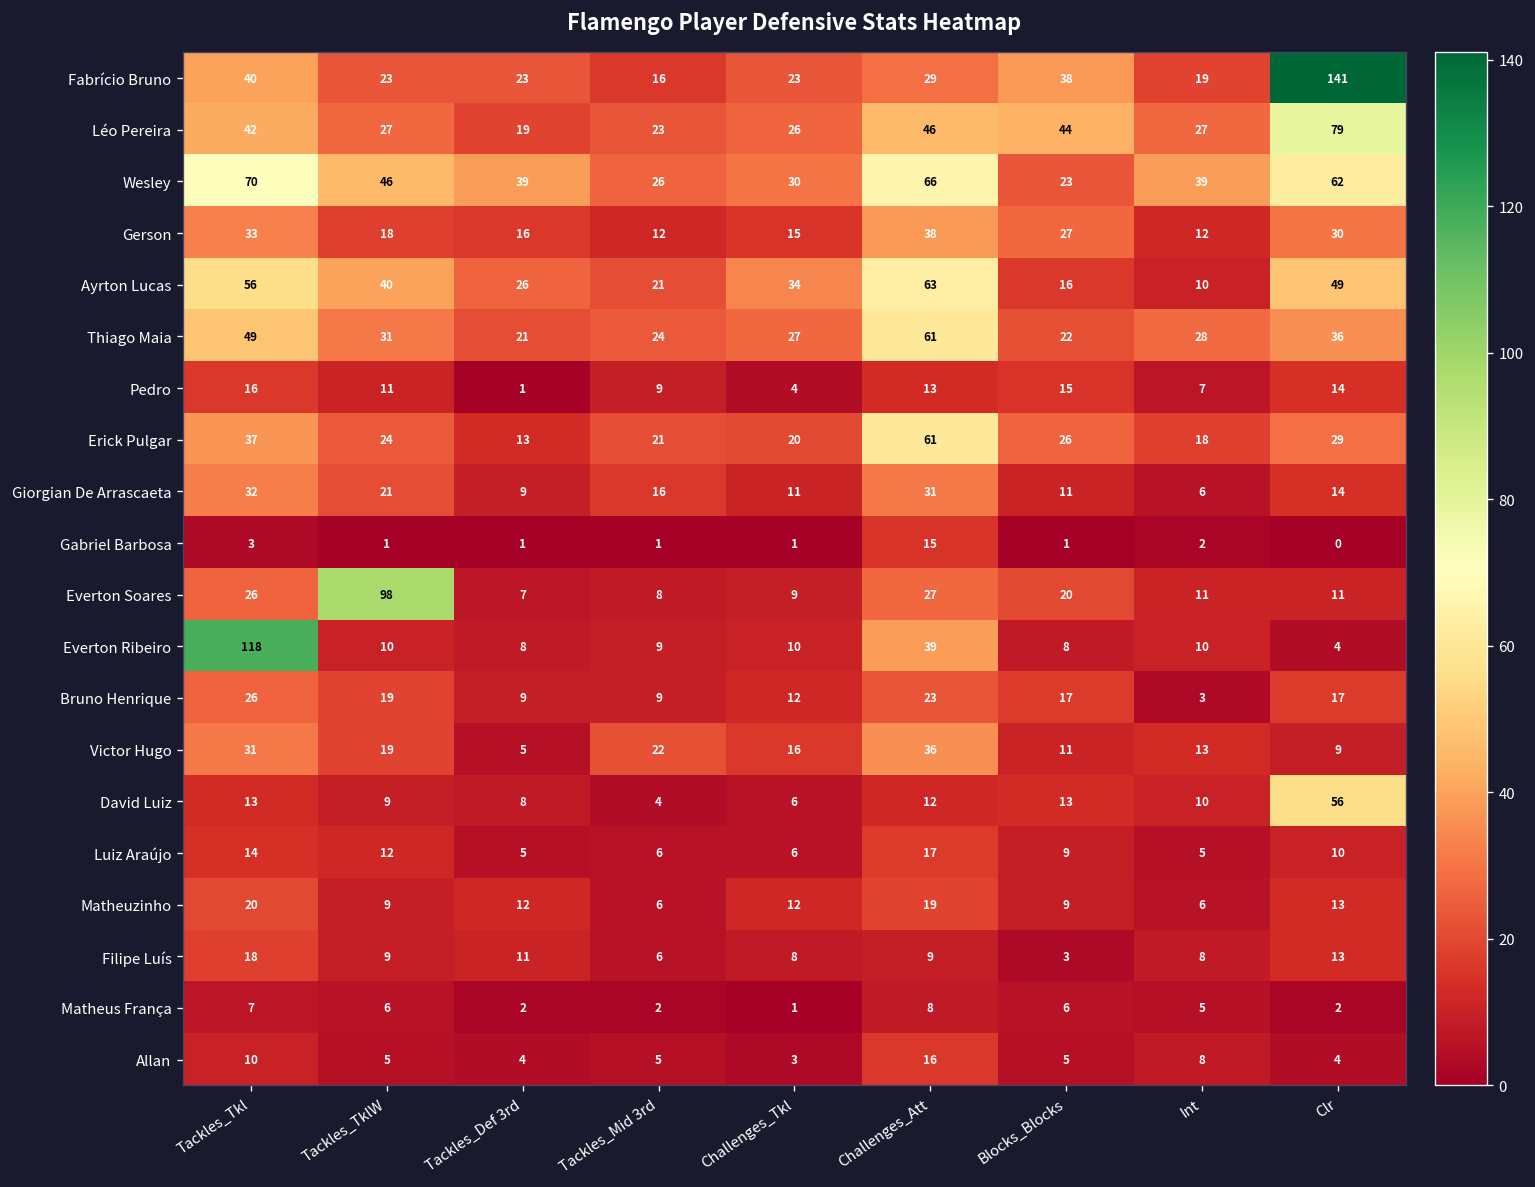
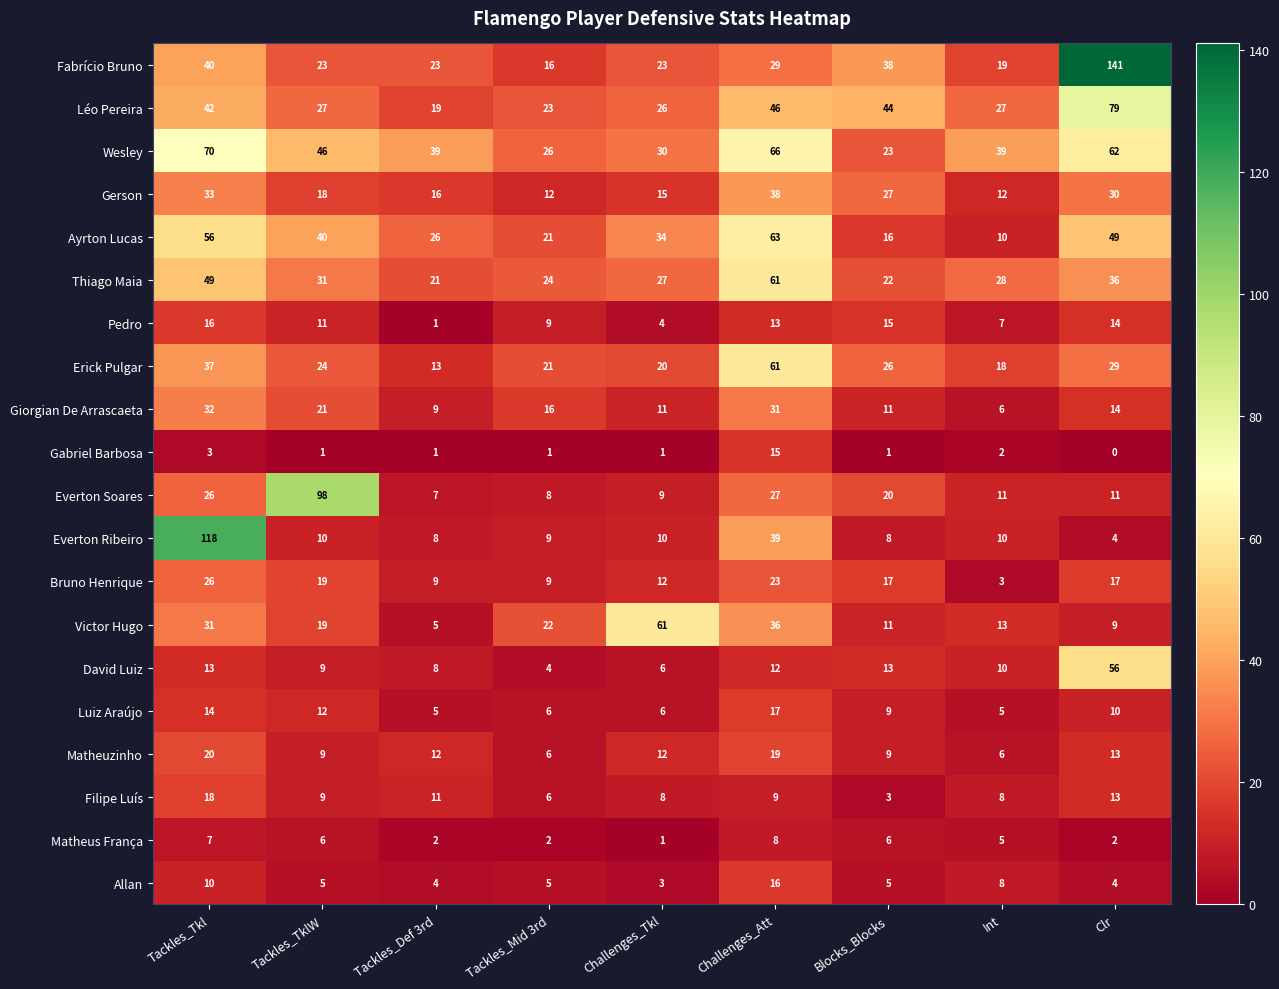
  {
    "Fabrício Bruno": {
      "Tackles_Tkl": 40,
      "Tackles_TklW": 23,
      "Tackles_Def 3rd": 23,
      "Tackles_Mid 3rd": 16,
      "Challenges_Tkl": 23,
      "Challenges_Att": 29,
      "Blocks_Blocks": 38,
      "Int": 19,
      "Clr": 141
    },
    "Léo Pereira": {
      "Tackles_Tkl": 42,
      "Tackles_TklW": 27,
      "Tackles_Def 3rd": 19,
      "Tackles_Mid 3rd": 23,
      "Challenges_Tkl": 26,
      "Challenges_Att": 46,
      "Blocks_Blocks": 44,
      "Int": 27,
      "Clr": 79
    },
    "Wesley": {
      "Tackles_Tkl": 70,
      "Tackles_TklW": 46,
      "Tackles_Def 3rd": 39,
      "Tackles_Mid 3rd": 26,
      "Challenges_Tkl": 30,
      "Challenges_Att": 66,
      "Blocks_Blocks": 23,
      "Int": 39,
      "Clr": 62
    },
    "Gerson": {
      "Tackles_Tkl": 33,
      "Tackles_TklW": 18,
      "Tackles_Def 3rd": 16,
      "Tackles_Mid 3rd": 12,
      "Challenges_Tkl": 15,
      "Challenges_Att": 38,
      "Blocks_Blocks": 27,
      "Int": 12,
      "Clr": 30
    },
    "Ayrton Lucas": {
      "Tackles_Tkl": 56,
      "Tackles_TklW": 40,
      "Tackles_Def 3rd": 26,
      "Tackles_Mid 3rd": 21,
      "Challenges_Tkl": 34,
      "Challenges_Att": 63,
      "Blocks_Blocks": 16,
      "Int": 10,
      "Clr": 49
    },
    "Thiago Maia": {
      "Tackles_Tkl": 49,
      "Tackles_TklW": 31,
      "Tackles_Def 3rd": 21,
      "Tackles_Mid 3rd": 24,
      "Challenges_Tkl": 27,
      "Challenges_Att": 61,
      "Blocks_Blocks": 22,
      "Int": 28,
      "Clr": 36
    },
    "Pedro": {
      "Tackles_Tkl": 16,
      "Tackles_TklW": 11,
      "Tackles_Def 3rd": 1,
      "Tackles_Mid 3rd": 9,
      "Challenges_Tkl": 4,
      "Challenges_Att": 13,
      "Blocks_Blocks": 15,
      "Int": 7,
      "Clr": 14
    },
    "Erick Pulgar": {
      "Tackles_Tkl": 37,
      "Tackles_TklW": 24,
      "Tackles_Def 3rd": 13,
      "Tackles_Mid 3rd": 21,
      "Challenges_Tkl": 20,
      "Challenges_Att": 61,
      "Blocks_Blocks": 26,
      "Int": 18,
      "Clr": 29
    },
    "Giorgian De Arrascaeta": {
      "Tackles_Tkl": 32,
      "Tackles_TklW": 21,
      "Tackles_Def 3rd": 9,
      "Tackles_Mid 3rd": 16,
      "Challenges_Tkl": 11,
      "Challenges_Att": 31,
      "Blocks_Blocks": 11,
      "Int": 6,
      "Clr": 14
    },
    "Gabriel Barbosa": {
      "Tackles_Tkl": 3,
      "Tackles_TklW": 1,
      "Tackles_Def 3rd": 1,
      "Tackles_Mid 3rd": 1,
      "Challenges_Tkl": 1,
      "Challenges_Att": 15,
      "Blocks_Blocks": 1,
      "Int": 2,
      "Clr": 0
    },
    "Everton Soares": {
      "Tackles_Tkl": 26,
      "Tackles_TklW": 98,
      "Tackles_Def 3rd": 7,
      "Tackles_Mid 3rd": 8,
      "Challenges_Tkl": 9,
      "Challenges_Att": 27,
      "Blocks_Blocks": 20,
      "Int": 11,
      "Clr": 11
    },
    "Everton Ribeiro": {
      "Tackles_Tkl": 118,
      "Tackles_TklW": 10,
      "Tackles_Def 3rd": 8,
      "Tackles_Mid 3rd": 9,
      "Challenges_Tkl": 10,
      "Challenges_Att": 39,
      "Blocks_Blocks": 8,
      "Int": 10,
      "Clr": 4
    },
    "Bruno Henrique": {
      "Tackles_Tkl": 26,
      "Tackles_TklW": 19,
      "Tackles_Def 3rd": 9,
      "Tackles_Mid 3rd": 9,
      "Challenges_Tkl": 12,
      "Challenges_Att": 23,
      "Blocks_Blocks": 17,
      "Int": 3,
      "Clr": 17
    },
    "Victor Hugo": {
      "Tackles_Tkl": 31,
      "Tackles_TklW": 19,
      "Tackles_Def 3rd": 5,
      "Tackles_Mid 3rd": 22,
-     "Challenges_Tkl": 16,
+     "Challenges_Tkl": 61,
      "Challenges_Att": 36,
      "Blocks_Blocks": 11,
      "Int": 13,
      "Clr": 9
    },
    "David Luiz": {
      "Tackles_Tkl": 13,
      "Tackles_TklW": 9,
      "Tackles_Def 3rd": 8,
      "Tackles_Mid 3rd": 4,
      "Challenges_Tkl": 6,
      "Challenges_Att": 12,
      "Blocks_Blocks": 13,
      "Int": 10,
      "Clr": 56
    },
    "Luiz Araújo": {
      "Tackles_Tkl": 14,
      "Tackles_TklW": 12,
      "Tackles_Def 3rd": 5,
      "Tackles_Mid 3rd": 6,
      "Challenges_Tkl": 6,
      "Challenges_Att": 17,
      "Blocks_Blocks": 9,
      "Int": 5,
      "Clr": 10
    },
    "Matheuzinho": {
      "Tackles_Tkl": 20,
      "Tackles_TklW": 9,
      "Tackles_Def 3rd": 12,
      "Tackles_Mid 3rd": 6,
      "Challenges_Tkl": 12,
      "Challenges_Att": 19,
      "Blocks_Blocks": 9,
      "Int": 6,
      "Clr": 13
    },
    "Filipe Luís": {
      "Tackles_Tkl": 18,
      "Tackles_TklW": 9,
      "Tackles_Def 3rd": 11,
      "Tackles_Mid 3rd": 6,
      "Challenges_Tkl": 8,
      "Challenges_Att": 9,
      "Blocks_Blocks": 3,
      "Int": 8,
      "Clr": 13
    },
    "Matheus França": {
      "Tackles_Tkl": 7,
      "Tackles_TklW": 6,
      "Tackles_Def 3rd": 2,
      "Tackles_Mid 3rd": 2,
      "Challenges_Tkl": 1,
      "Challenges_Att": 8,
      "Blocks_Blocks": 6,
      "Int": 5,
      "Clr": 2
    },
    "Allan": {
      "Tackles_Tkl": 10,
      "Tackles_TklW": 5,
      "Tackles_Def 3rd": 4,
      "Tackles_Mid 3rd": 5,
      "Challenges_Tkl": 3,
      "Challenges_Att": 16,
      "Blocks_Blocks": 5,
      "Int": 8,
      "Clr": 4
    }
  }
